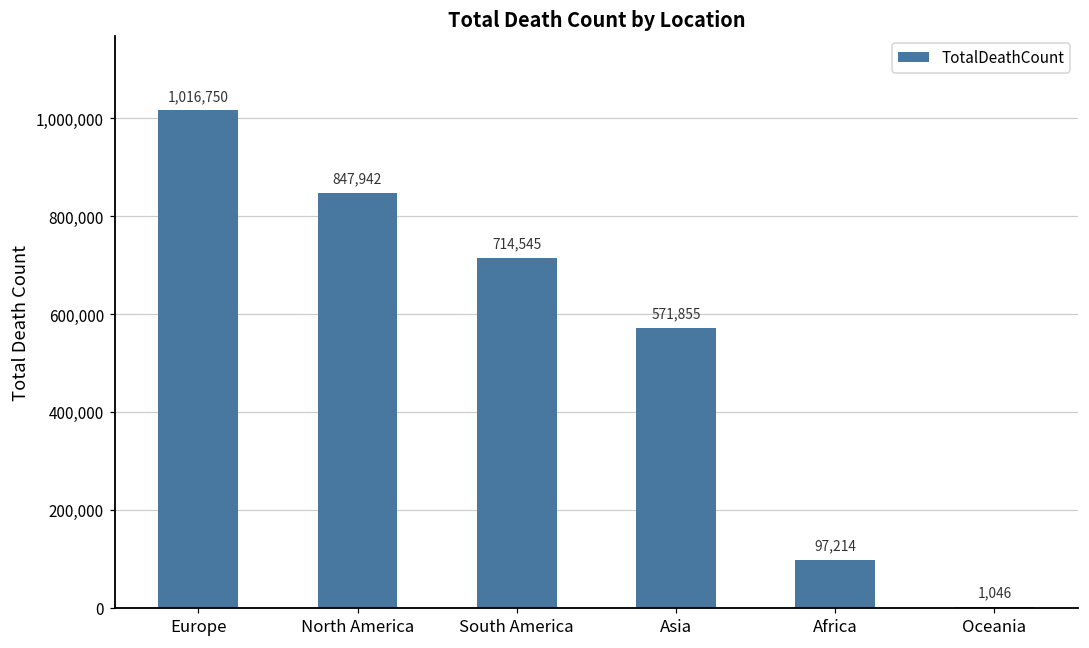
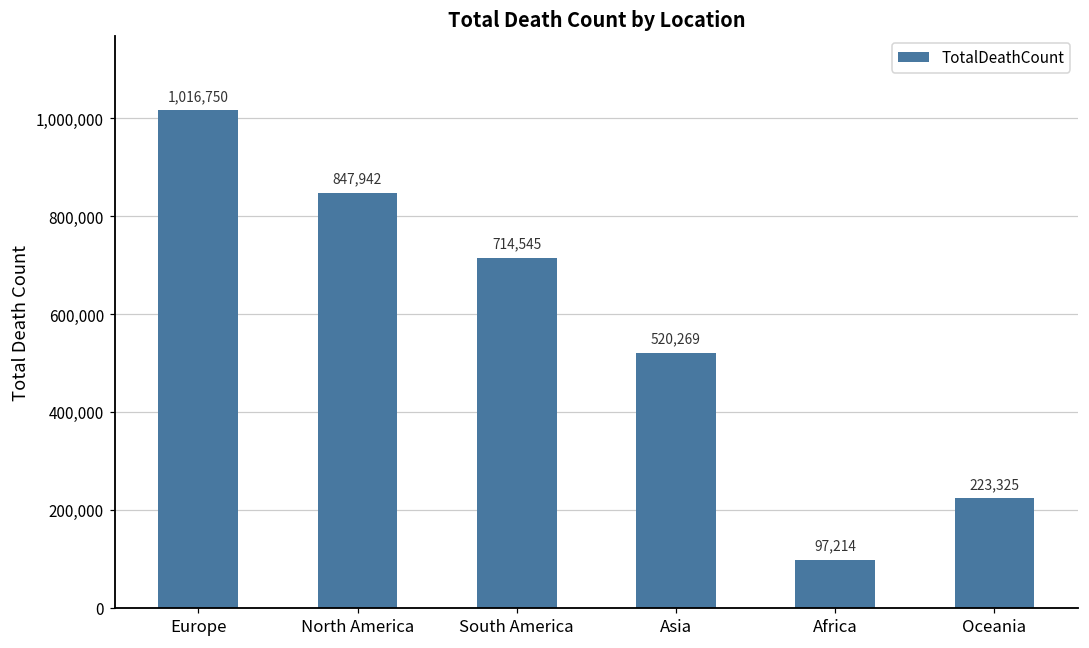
  {
    "Europe": "1,016,750",
    "North America": "847,942",
    "South America": "714,545",
-   "Asia": "571,855",
+   "Asia": "520,269",
    "Africa": "97,214",
-   "Oceania": "1,046"
+   "Oceania": "223,325"
  }
